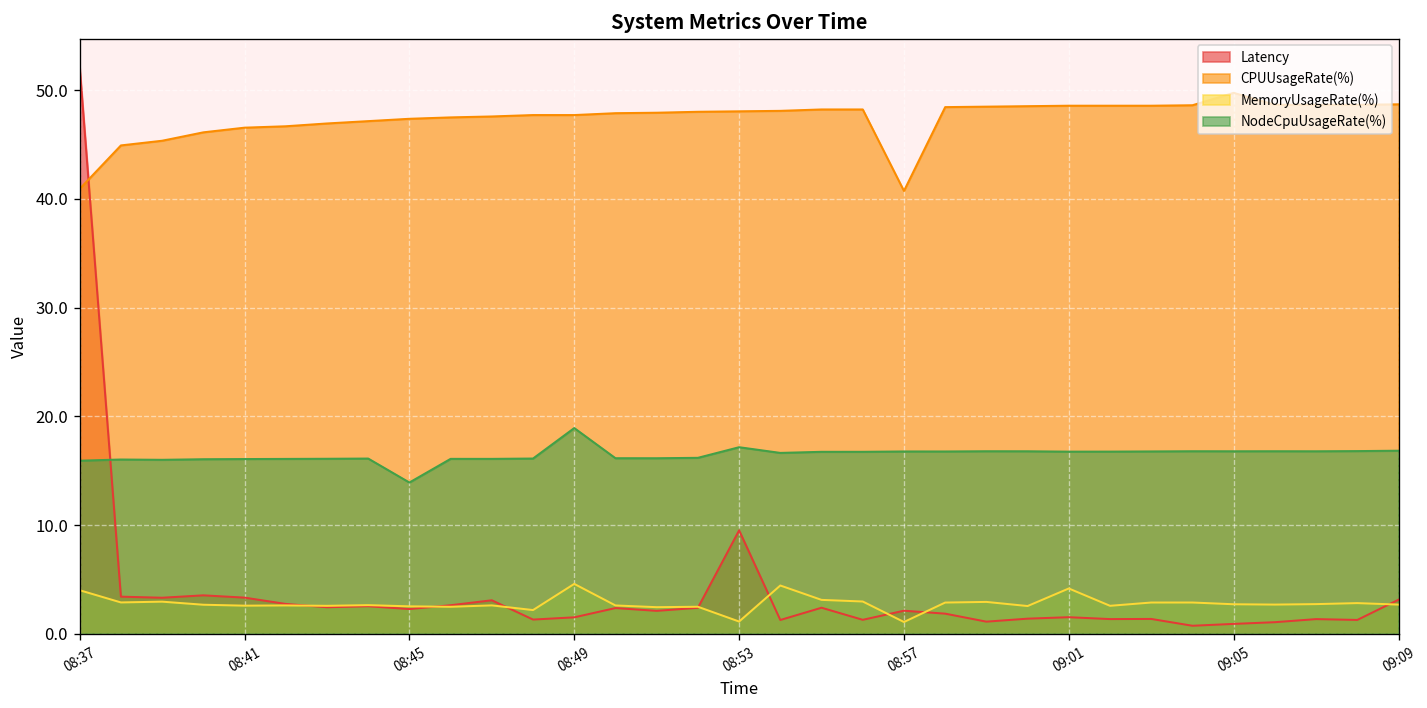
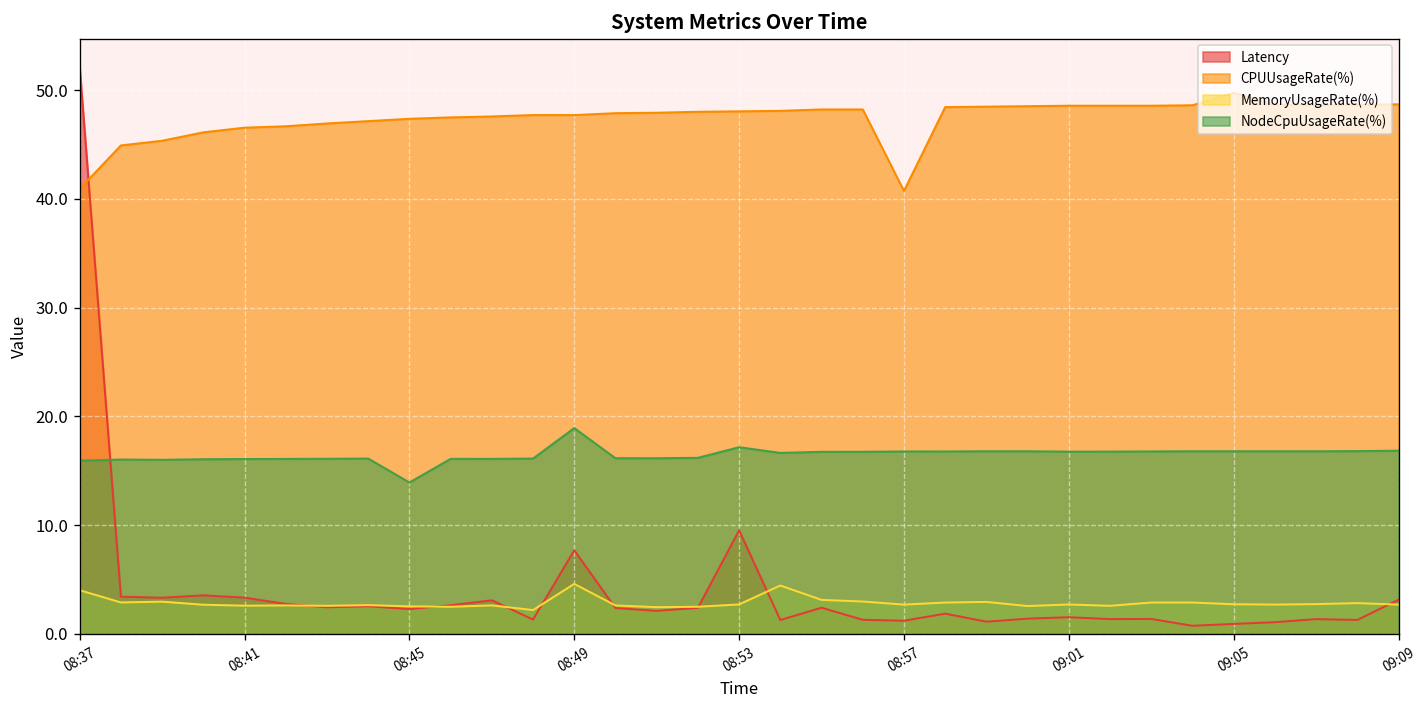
  {
    "Latency": {
      "08:37": 52,
      "08:41": 3,
-     "08:49": 2,
+     "08:49": 8,
      "08:53": 10,
-     "08:57": 2,
+     "08:57": 1,
      "09:01": 2,
      "09:05": 1,
      "09:09": 3
    },
    "CPUUsageRate(%)": {
      "08:37": 41,
      "08:41": 47,
      "08:45": 47,
      "08:49": 48,
      "08:53": 48,
      "08:57": 41,
      "09:01": 49,
      "09:09": 49
    },
    "MemoryUsageRate(%)": {
      "08:37": 4,
      "08:41": 3,
      "08:49": 5,
-     "08:53": 1,
-     "08:57": 1,
-     "09:01": 4,
+     "08:53": 3,
+     "08:57": 3,
+     "09:01": 3,
      "09:05": 3,
      "09:09": 3
    },
    "NodeCpuUsageRate(%)": {
      "08:37": 16,
      "08:41": 16,
      "08:45": 14,
      "08:49": 19,
      "08:53": 17,
      "08:57": 17,
      "09:01": 17,
      "09:05": 17,
      "09:09": 17
    }
  }
